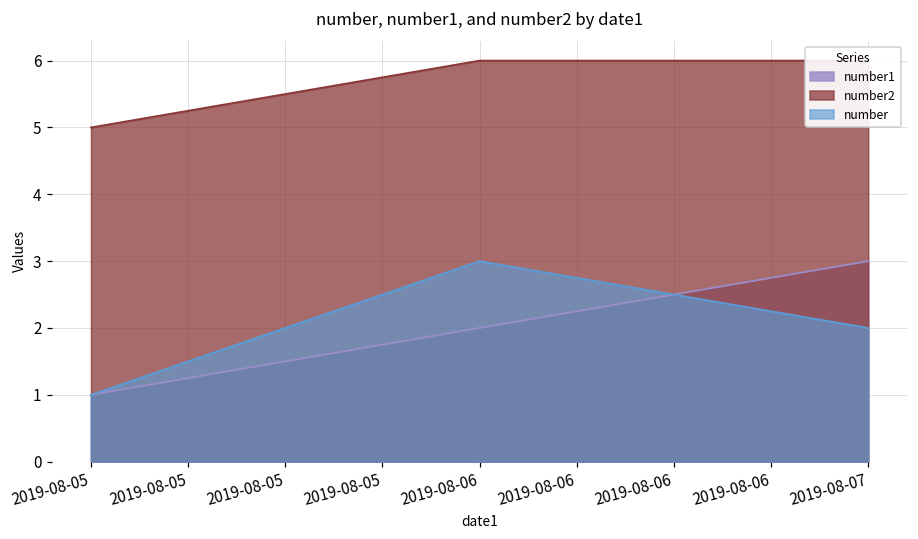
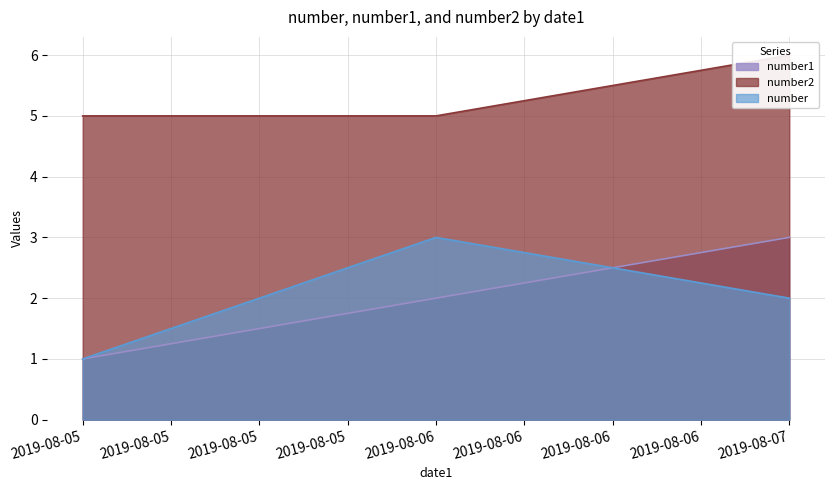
  {
    "number1": {
      "2019-08-06": 2,
      "2019-08-07": 3
    },
    "number2": {
      "2019-08-05": 5,
-     "2019-08-06": 6
+     "2019-08-06": 5
    },
    "number": {
      "2019-08-06": 3,
      "2019-08-07": 2
    }
  }
